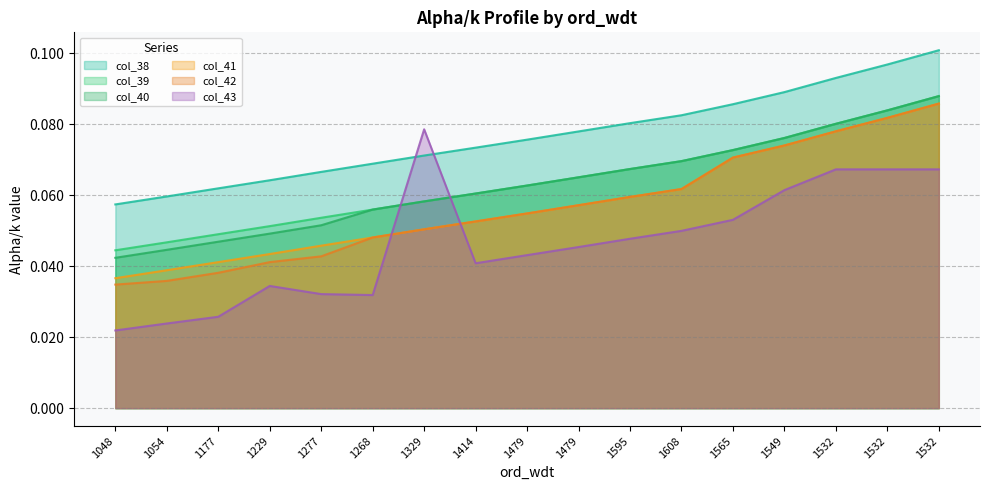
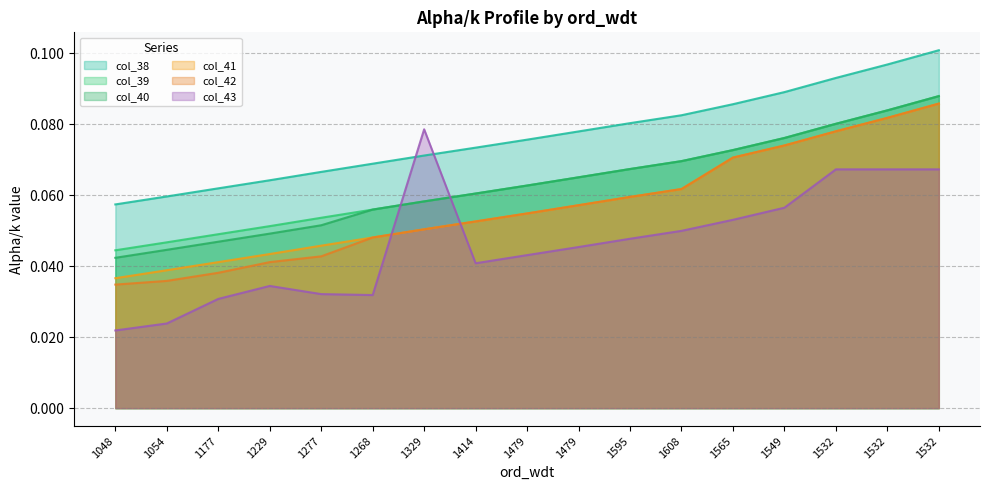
  {
    "col_43": {
      "1048": 0.022,
      "1054": 0.024,
-     "1177": 0.026,
+     "1177": 0.031,
      "1229": 0.034,
      "1277": 0.032,
      "1268": 0.032,
      "1329": 0.079,
      "1414": 0.041,
      "1595": 0.048,
      "1608": 0.050,
      "1565": 0.053,
-     "1549": 0.061
+     "1549": 0.057
    }
  }
